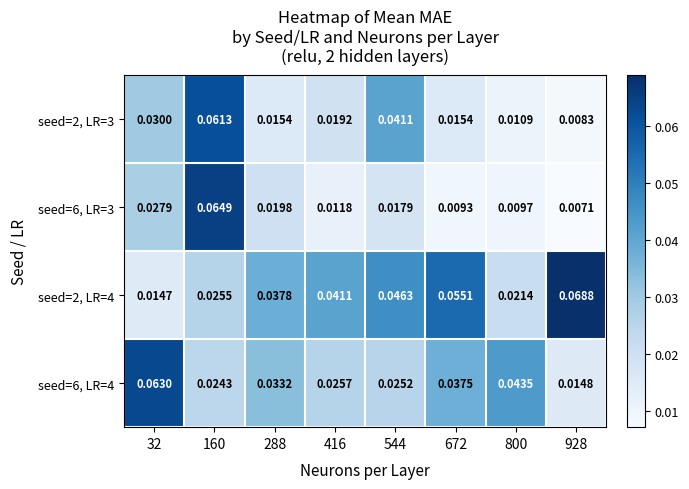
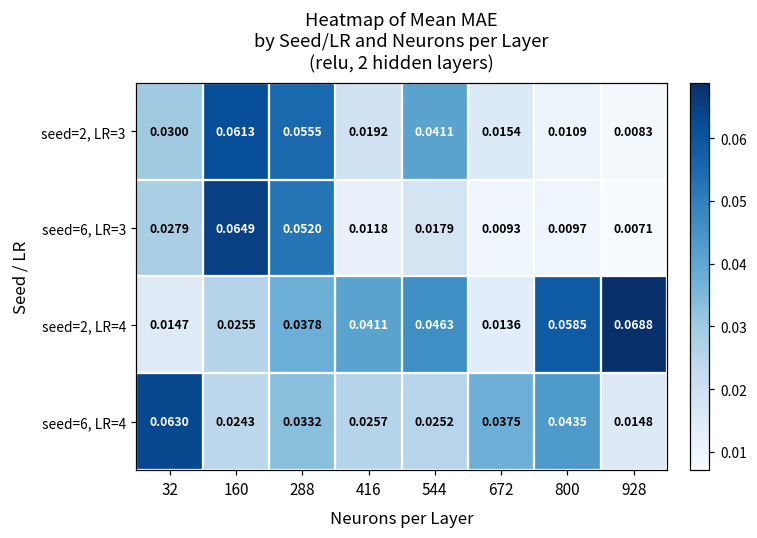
  {
    "seed=2, LR=3": {
      "32": 0.0300,
      "160": 0.0613,
-     "288": 0.0154,
+     "288": 0.0555,
      "416": 0.0192,
      "544": 0.0411,
      "672": 0.0154,
      "800": 0.0109,
      "928": 0.0083
    },
    "seed=6, LR=3": {
      "32": 0.0279,
      "160": 0.0649,
-     "288": 0.0198,
+     "288": 0.0520,
      "416": 0.0118,
      "544": 0.0179,
      "672": 0.0093,
      "800": 0.0097,
      "928": 0.0071
    },
    "seed=2, LR=4": {
      "32": 0.0147,
      "160": 0.0255,
      "288": 0.0378,
      "416": 0.0411,
      "544": 0.0463,
-     "672": 0.0551,
-     "800": 0.0214,
+     "672": 0.0136,
+     "800": 0.0585,
      "928": 0.0688
    },
    "seed=6, LR=4": {
      "32": 0.0630,
      "160": 0.0243,
      "288": 0.0332,
      "416": 0.0257,
      "544": 0.0252,
      "672": 0.0375,
      "800": 0.0435,
      "928": 0.0148
    }
  }
